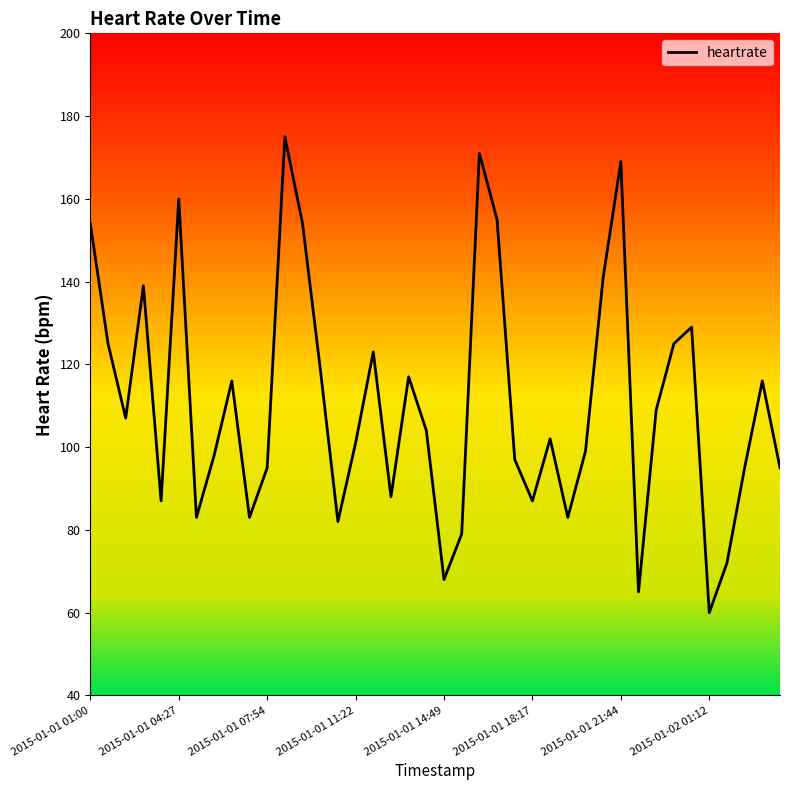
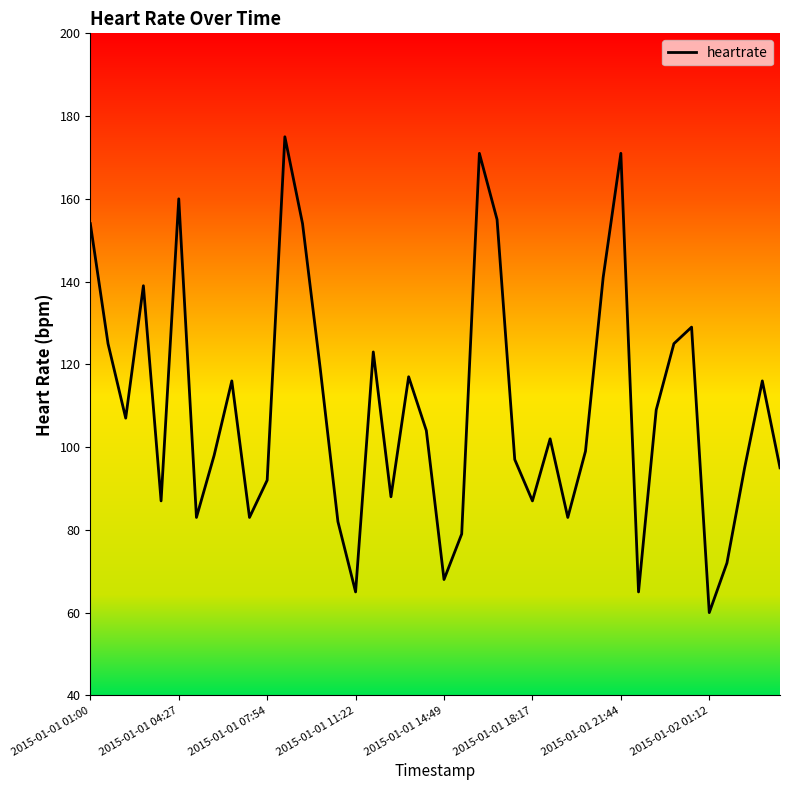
  {
    "2015-01-01 01:00": 154,
    "2015-01-01 04:27": 160,
-   "2015-01-01 07:54": 95,
-   "2015-01-01 11:22": 101,
+   "2015-01-01 07:54": 92,
+   "2015-01-01 11:22": 65,
    "2015-01-01 14:49": 68,
    "2015-01-01 18:17": 87,
-   "2015-01-01 21:44": 169,
+   "2015-01-01 21:44": 171,
    "2015-01-02 01:12": 60
  }
